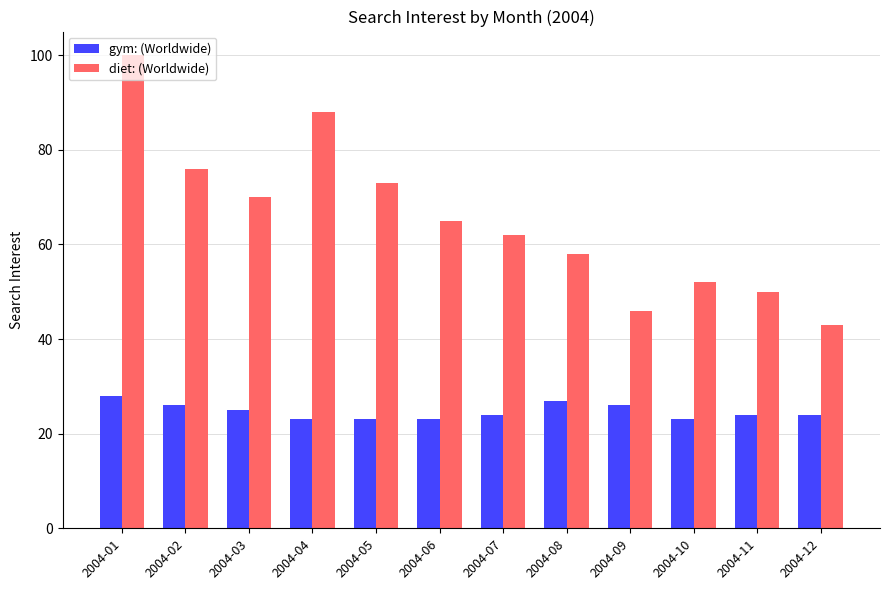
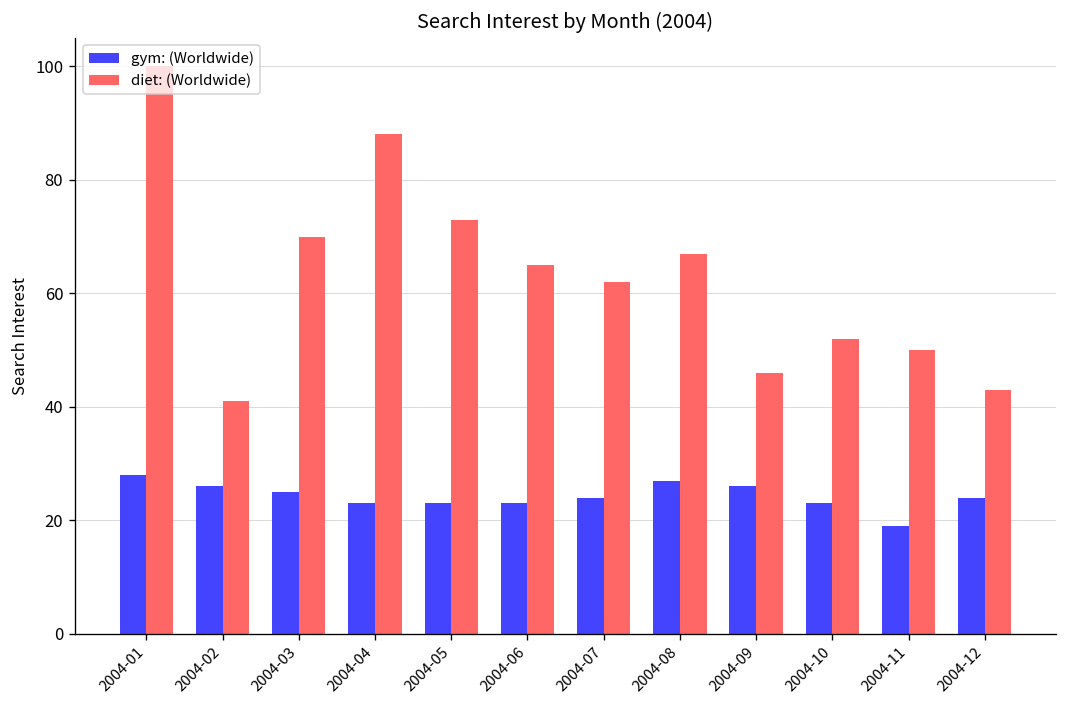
  {
    "gym: (Worldwide)": {
      "2004-01": 28,
      "2004-02": 26,
      "2004-03": 25,
      "2004-04": 23,
      "2004-05": 23,
      "2004-06": 23,
      "2004-07": 24,
      "2004-08": 27,
      "2004-09": 26,
      "2004-10": 23,
-     "2004-11": 24,
+     "2004-11": 19,
      "2004-12": 24
    },
    "diet: (Worldwide)": {
-     "2004-02": 76,
+     "2004-02": 41,
      "2004-03": 70,
      "2004-04": 88,
      "2004-05": 73,
      "2004-06": 65,
      "2004-07": 62,
-     "2004-08": 58,
+     "2004-08": 67,
      "2004-09": 46,
      "2004-10": 52,
      "2004-11": 50,
      "2004-12": 43
    }
  }
